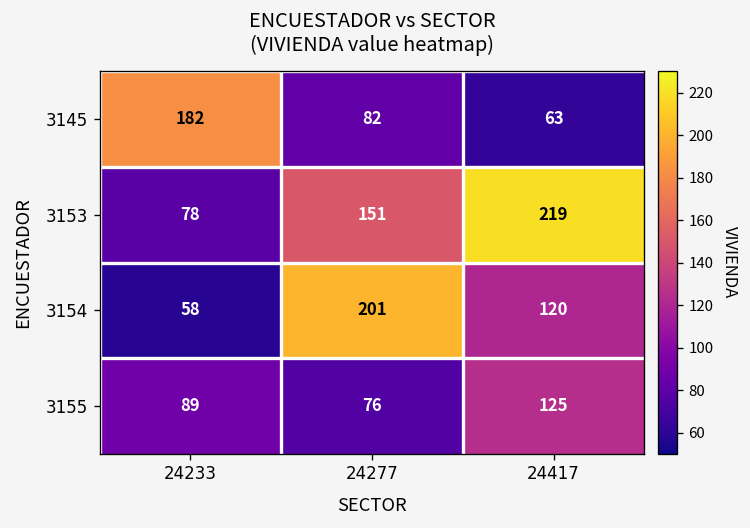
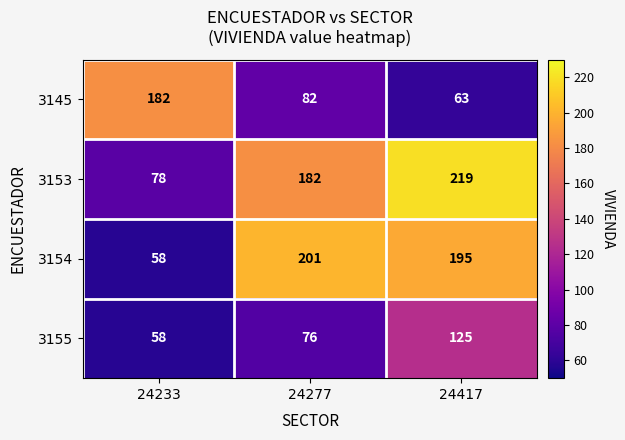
  {
    "3145": {
      "24233": 182,
      "24277": 82,
      "24417": 63
    },
    "3153": {
      "24233": 78,
-     "24277": 151,
+     "24277": 182,
      "24417": 219
    },
    "3154": {
      "24233": 58,
      "24277": 201,
-     "24417": 120
+     "24417": 195
    },
    "3155": {
-     "24233": 89,
+     "24233": 58,
      "24277": 76,
      "24417": 125
    }
  }
